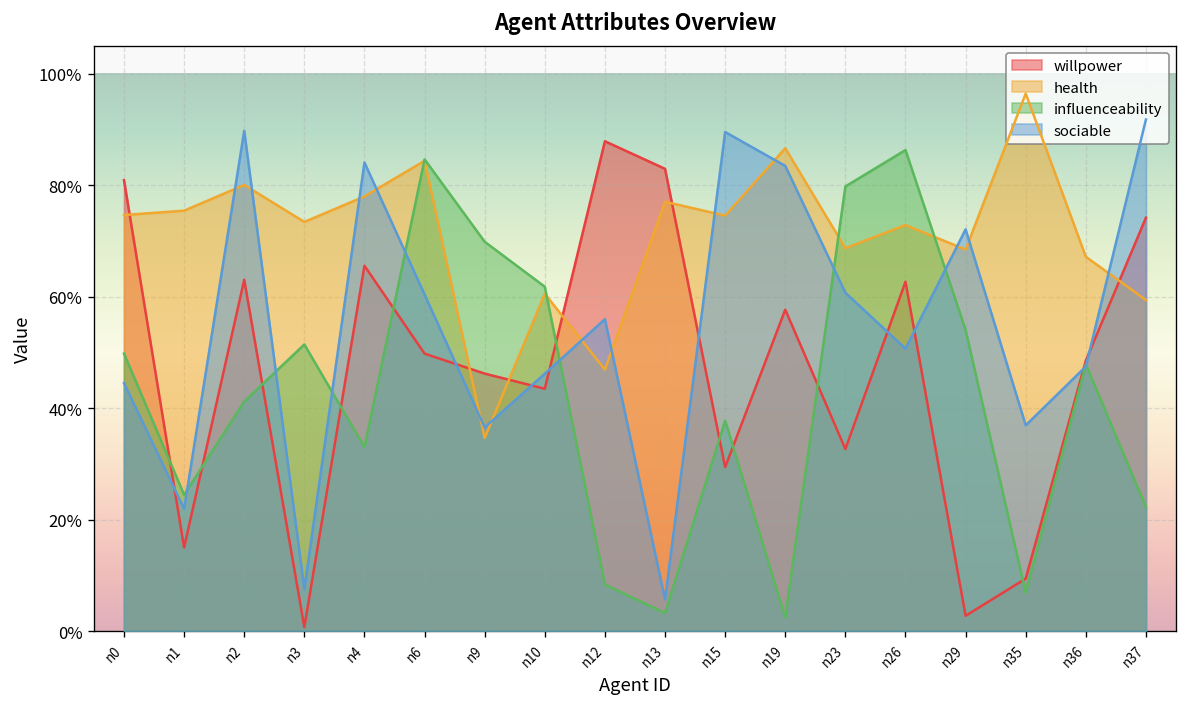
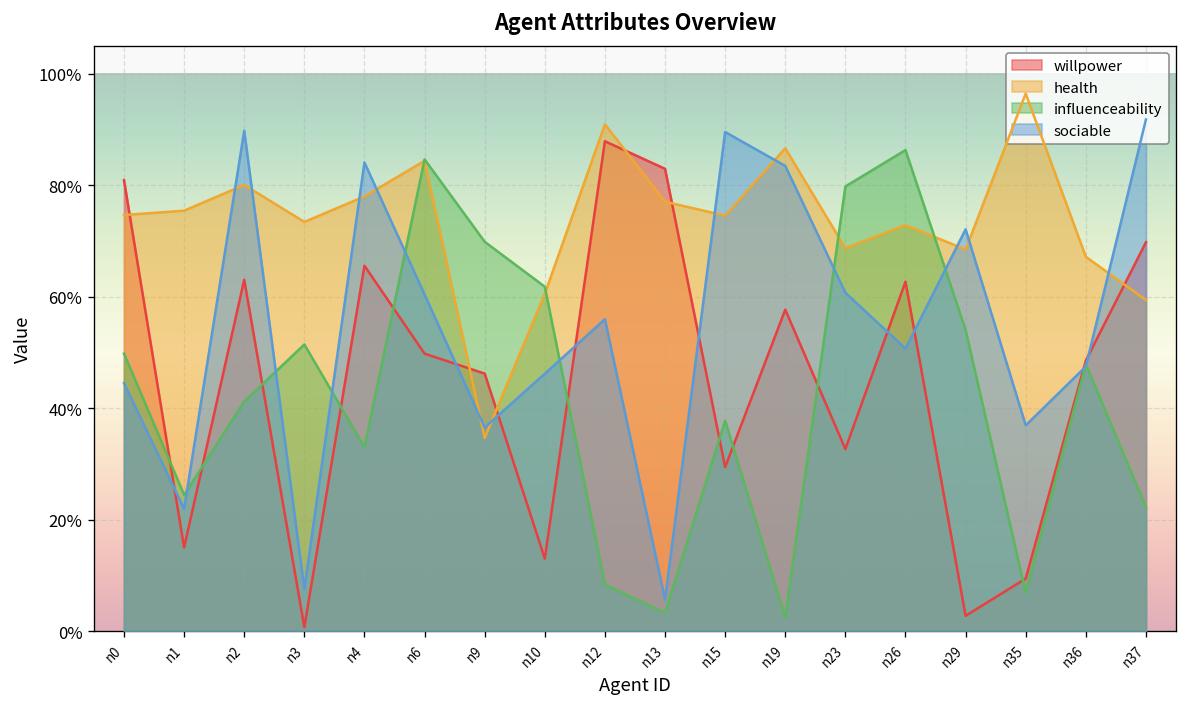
  {
    "willpower": {
      "n0": "81%",
      "n1": "15%",
      "n2": "63%",
      "n3": "1%",
      "n4": "66%",
      "n6": "50%",
      "n9": "46%",
-     "n10": "43%",
+     "n10": "13%",
      "n12": "88%",
      "n13": "83%",
      "n15": "29%",
      "n19": "58%",
      "n23": "33%",
      "n26": "63%",
      "n29": "3%",
      "n35": "9%",
      "n36": "49%",
-     "n37": "74%"
+     "n37": "70%"
    },
    "health": {
      "n0": "75%",
      "n1": "75%",
      "n2": "80%",
      "n3": "73%",
      "n4": "78%",
      "n9": "35%",
      "n10": "61%",
-     "n12": "47%",
+     "n12": "91%",
      "n13": "77%",
      "n15": "75%",
      "n19": "87%",
      "n23": "69%",
      "n26": "73%",
      "n29": "68%",
      "n36": "67%",
      "n37": "59%"
    },
    "influenceability": {
      "n0": "50%",
      "n1": "24%",
      "n2": "41%",
      "n3": "51%",
      "n4": "33%",
      "n9": "70%",
      "n10": "62%",
      "n12": "8%",
      "n13": "3%",
      "n15": "38%",
      "n19": "3%",
      "n23": "80%",
      "n26": "86%",
      "n29": "54%",
      "n35": "7%",
      "n37": "22%"
    },
    "sociable": {
      "n0": "45%",
      "n1": "22%",
      "n2": "90%",
      "n3": "8%",
      "n4": "84%",
      "n6": "60%",
      "n9": "37%",
      "n10": "46%",
      "n12": "56%",
      "n13": "6%",
      "n15": "90%",
      "n19": "83%",
      "n23": "61%",
      "n26": "51%",
      "n29": "72%",
      "n35": "37%"
    }
  }
